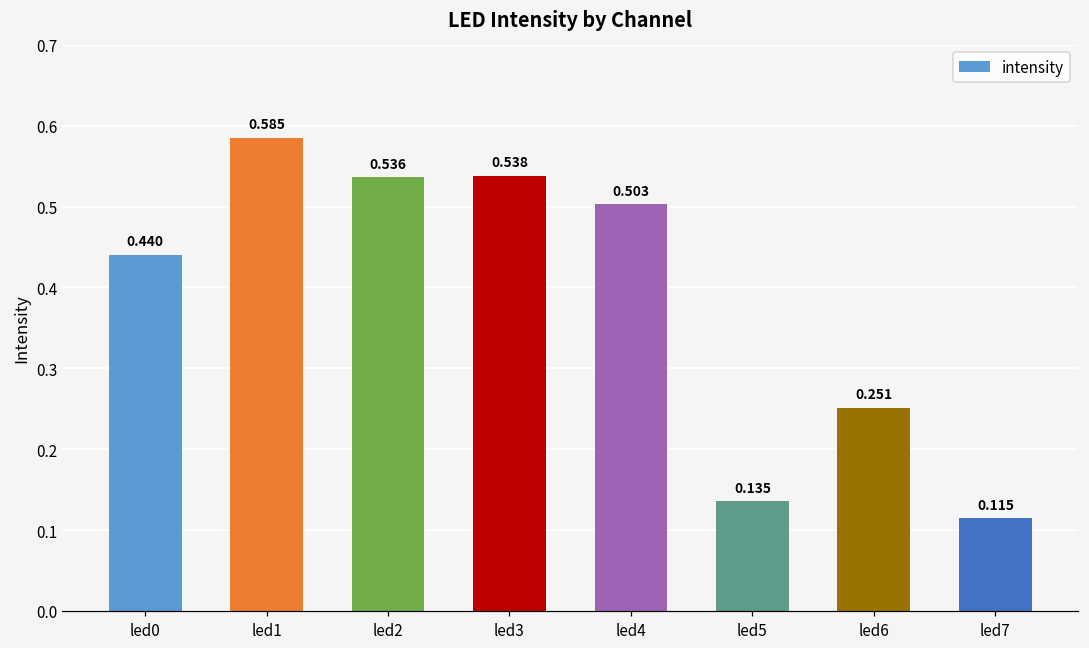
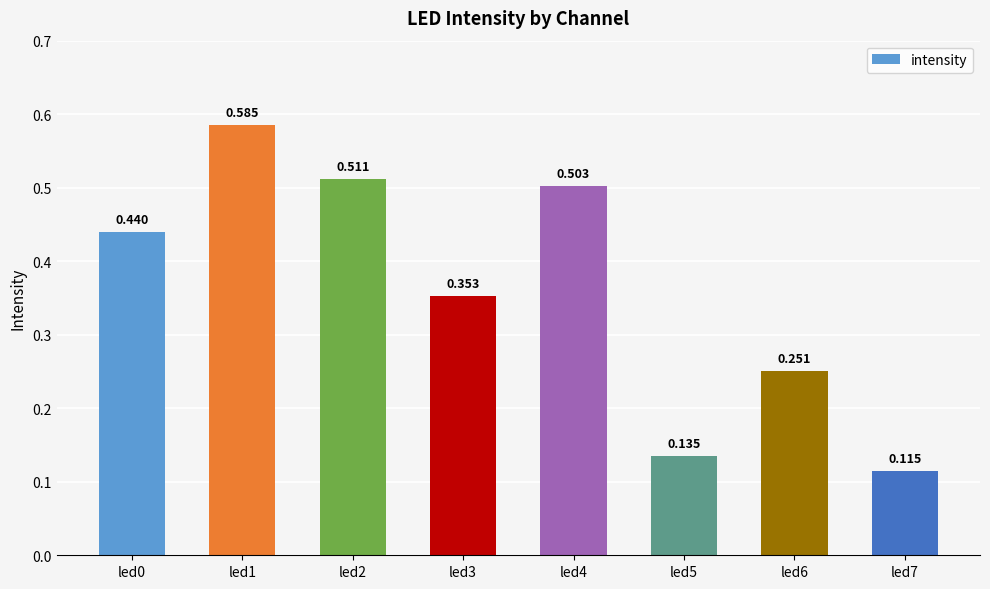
  {
    "led0": 0.440,
    "led1": 0.585,
-   "led2": 0.536,
-   "led3": 0.538,
+   "led2": 0.511,
+   "led3": 0.353,
    "led4": 0.503,
    "led5": 0.135,
    "led6": 0.251,
    "led7": 0.115
  }
